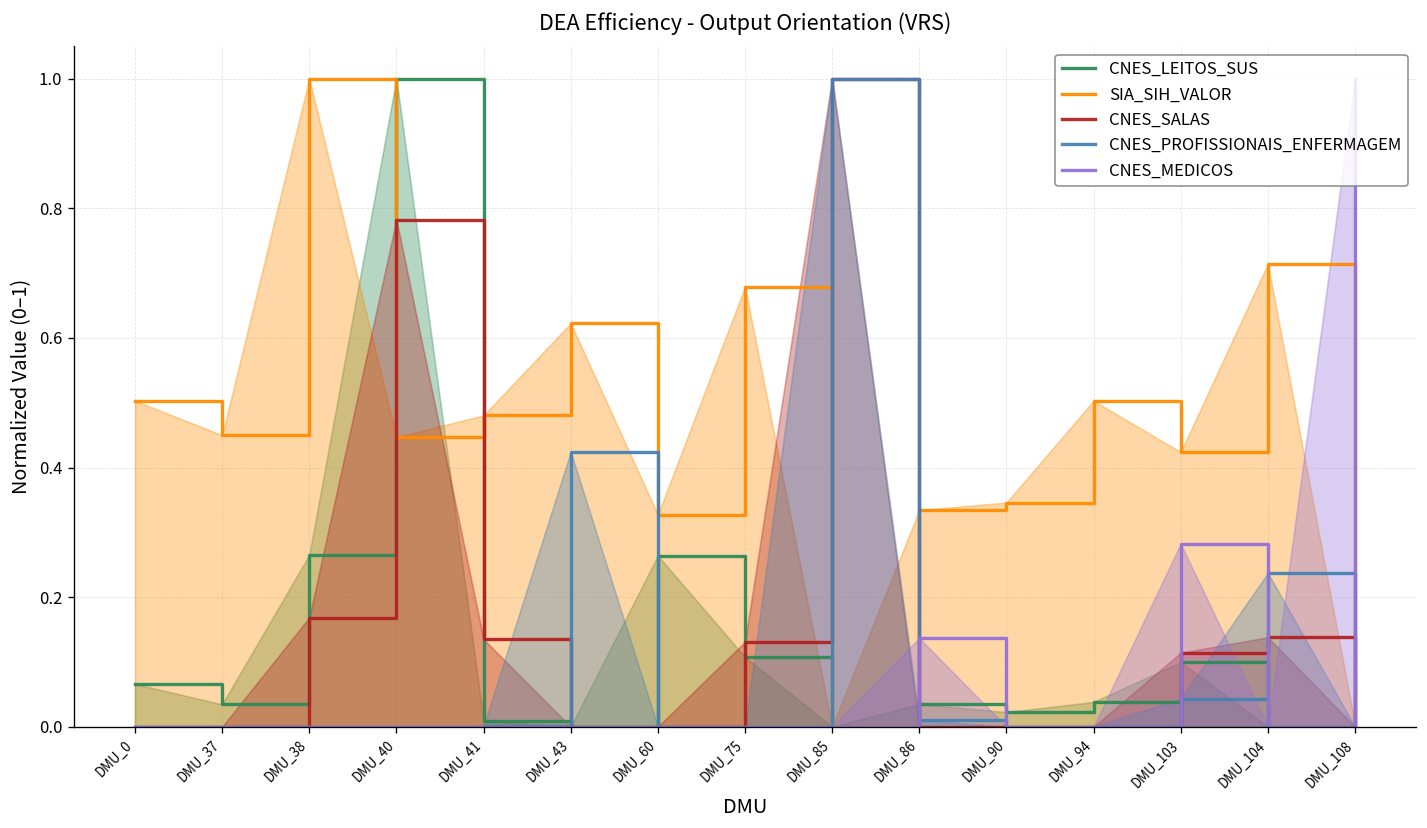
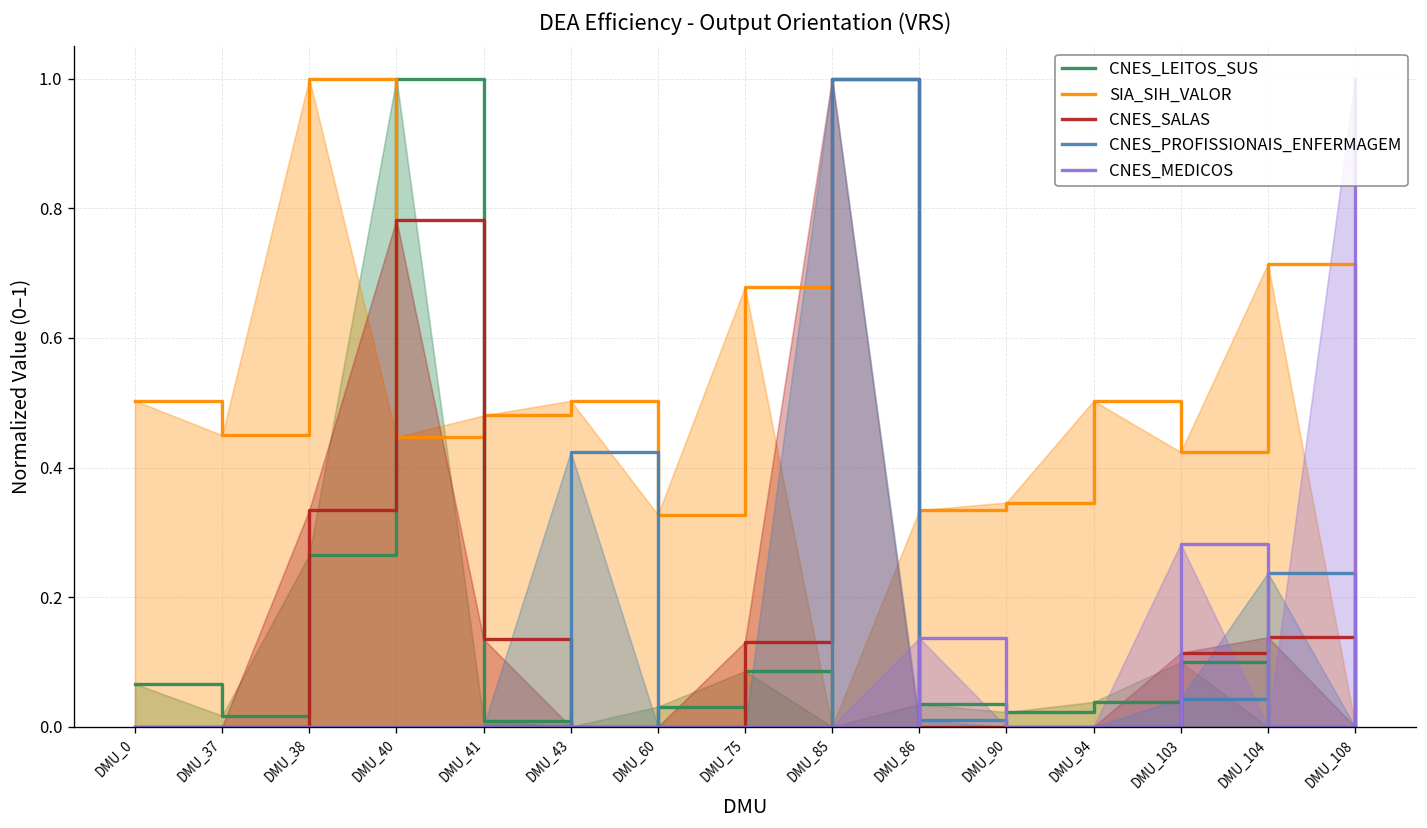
  {
    "CNES_LEITOS_SUS": {
      "DMU_0": 0.07,
-     "DMU_37": 0.03,
+     "DMU_37": 0.02,
      "DMU_38": 0.27,
      "DMU_40": 1.00,
      "DMU_41": 0.01,
-     "DMU_60": 0.26,
-     "DMU_75": 0.11,
+     "DMU_60": 0.03,
+     "DMU_75": 0.09,
      "DMU_86": 0.04,
      "DMU_90": 0.02,
      "DMU_94": 0.04,
      "DMU_103": 0.10
    },
    "SIA_SIH_VALOR": {
      "DMU_0": 0.50,
      "DMU_37": 0.45,
      "DMU_38": 1.00,
      "DMU_40": 0.45,
      "DMU_41": 0.48,
-     "DMU_43": 0.62,
+     "DMU_43": 0.50,
      "DMU_60": 0.33,
      "DMU_75": 0.68,
      "DMU_86": 0.33,
      "DMU_90": 0.35,
      "DMU_94": 0.50,
      "DMU_103": 0.42,
      "DMU_104": 0.71
    },
    "CNES_SALAS": {
-     "DMU_38": 0.17,
+     "DMU_38": 0.33,
      "DMU_40": 0.78,
      "DMU_41": 0.13,
      "DMU_75": 0.13,
      "DMU_86": 0.00,
      "DMU_103": 0.11,
      "DMU_104": 0.14
    },
    "CNES_PROFISSIONAIS_ENFERMAGEM": {
      "DMU_43": 0.42,
      "DMU_86": 0.01,
      "DMU_103": 0.04,
      "DMU_104": 0.24
    },
    "CNES_MEDICOS": {
      "DMU_86": 0.14,
      "DMU_103": 0.28
    }
  }
